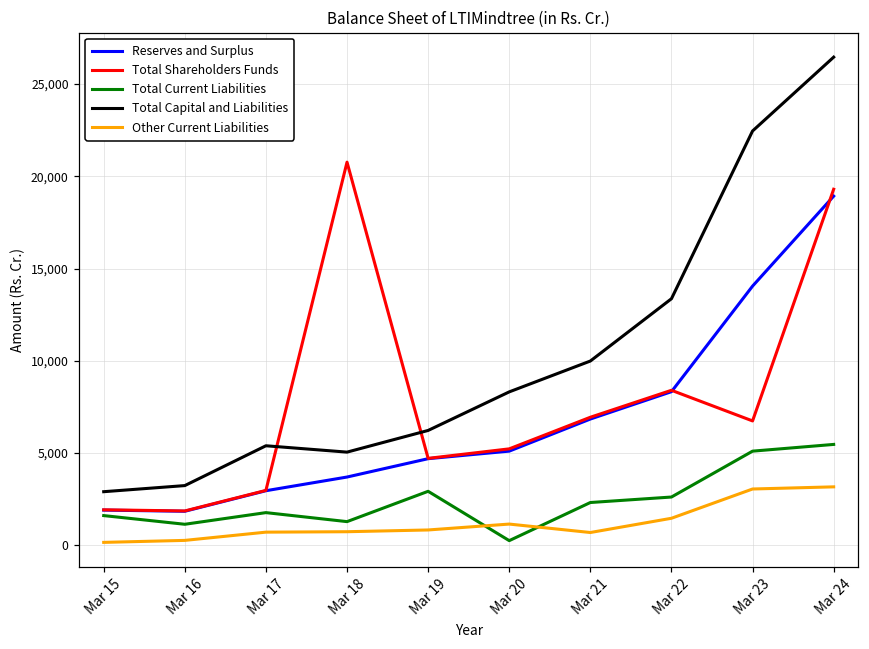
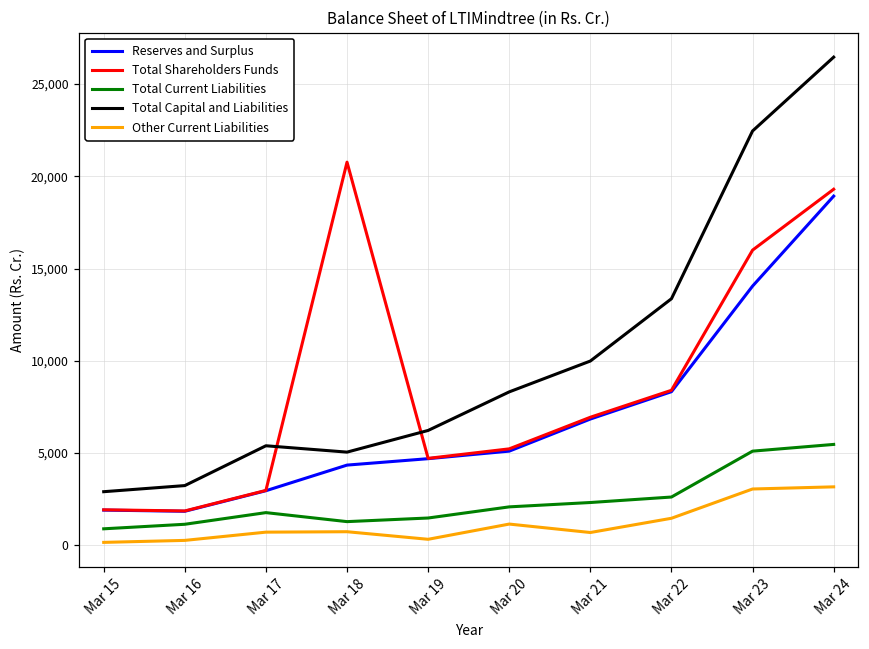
  {
    "Reserves and Surplus": {
-     "Mar 18": "3,700",
+     "Mar 18": "4,300",
      "Mar 23": "14,000",
      "Mar 24": "18,900"
    },
    "Total Shareholders Funds": {
      "Mar 18": "20,800",
-     "Mar 23": "6,700",
+     "Mar 23": "16,000",
      "Mar 24": "19,300"
    },
    "Total Current Liabilities": {
-     "Mar 15": "1,600",
+     "Mar 15": "900",
      "Mar 16": "1,100",
      "Mar 17": "1,800",
      "Mar 18": "1,300",
-     "Mar 19": "2,900",
-     "Mar 20": "300",
+     "Mar 19": "1,500",
+     "Mar 20": "2,100",
      "Mar 21": "2,300",
      "Mar 22": "2,600",
      "Mar 23": "5,100",
      "Mar 24": "5,500"
    },
    "Total Capital and Liabilities": {
      "Mar 15": "2,900",
      "Mar 16": "3,200",
      "Mar 17": "5,400",
      "Mar 18": "5,100",
      "Mar 19": "6,200",
      "Mar 20": "8,300",
      "Mar 21": "10,000",
      "Mar 22": "13,400",
      "Mar 23": "22,500",
      "Mar 24": "26,500"
    },
    "Other Current Liabilities": {
      "Mar 15": "200",
      "Mar 16": "300",
      "Mar 17": "700",
      "Mar 18": "700",
-     "Mar 19": "800",
+     "Mar 19": "300",
      "Mar 20": "1,200",
      "Mar 21": "700",
      "Mar 22": "1,500",
      "Mar 23": "3,100",
      "Mar 24": "3,200"
    }
  }
